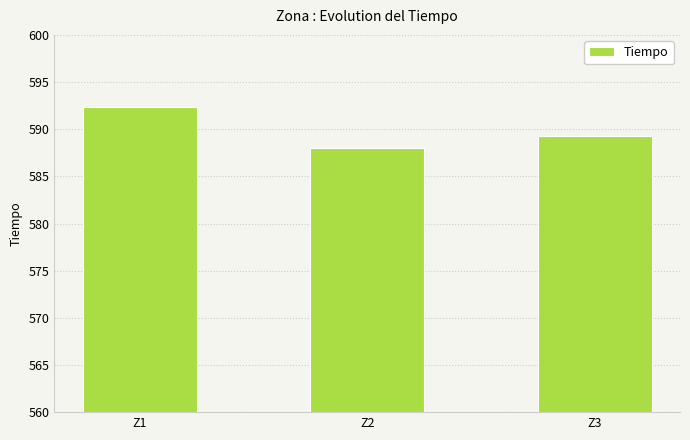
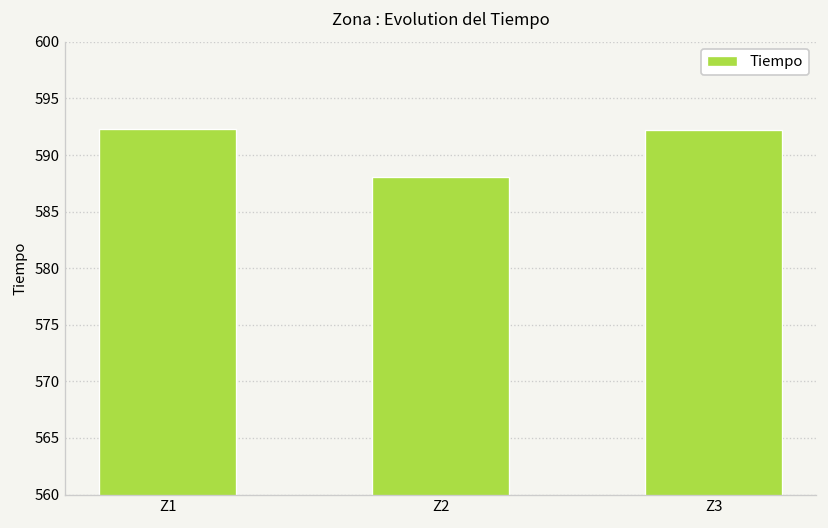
  {
    "Z1": 592,
    "Z2": 588,
-   "Z3": 589
+   "Z3": 592
  }
